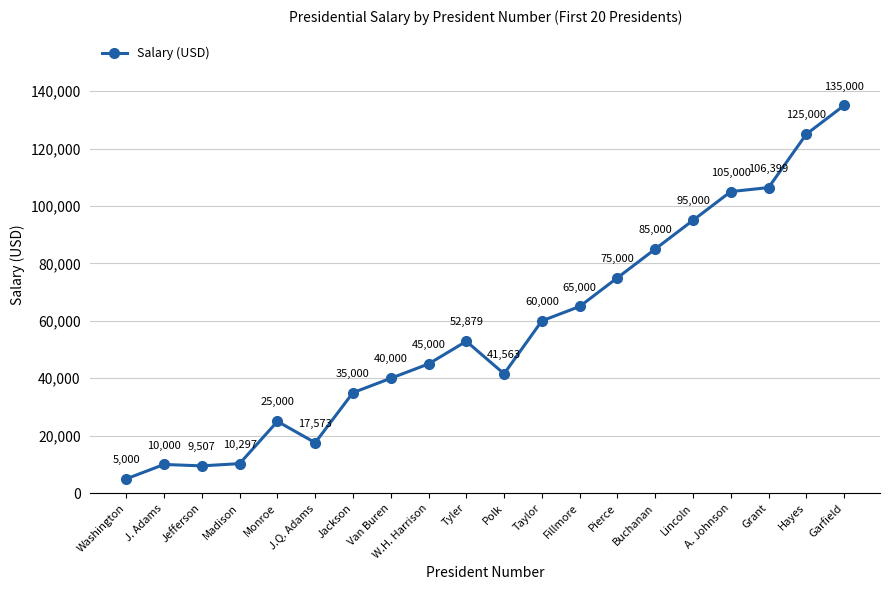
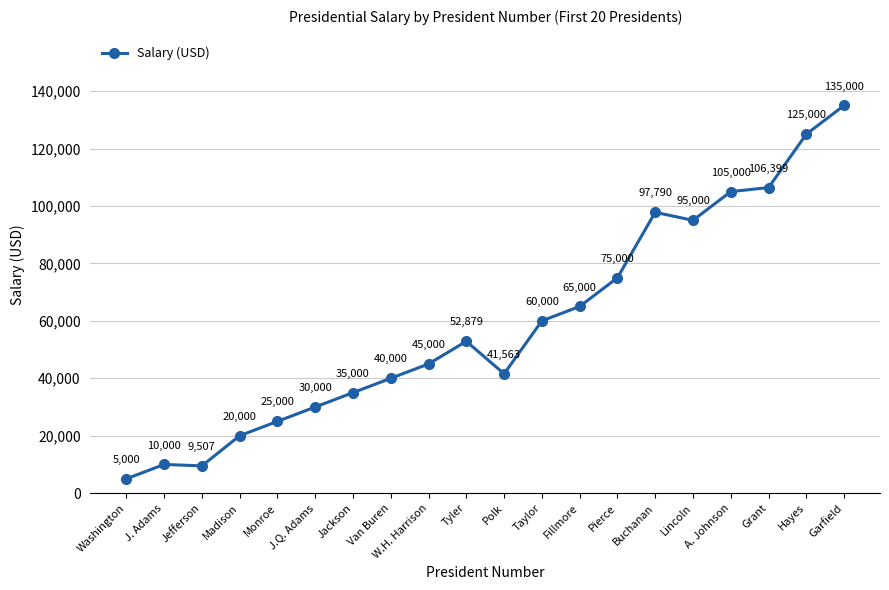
  {
    "Washington": "5,000",
    "J. Adams": "10,000",
    "Jefferson": "9,507",
-   "Madison": "10,297",
+   "Madison": "20,000",
    "Monroe": "25,000",
-   "J.Q. Adams": "17,573",
+   "J.Q. Adams": "30,000",
    "Jackson": "35,000",
    "Van Buren": "40,000",
    "W.H. Harrison": "45,000",
    "Tyler": "52,879",
    "Polk": "41,563",
    "Taylor": "60,000",
    "Fillmore": "65,000",
    "Pierce": "75,000",
-   "Buchanan": "85,000",
+   "Buchanan": "97,790",
    "Lincoln": "95,000",
    "A. Johnson": "105,000",
    "Grant": "106,399",
    "Hayes": "125,000",
    "Garfield": "135,000"
  }
